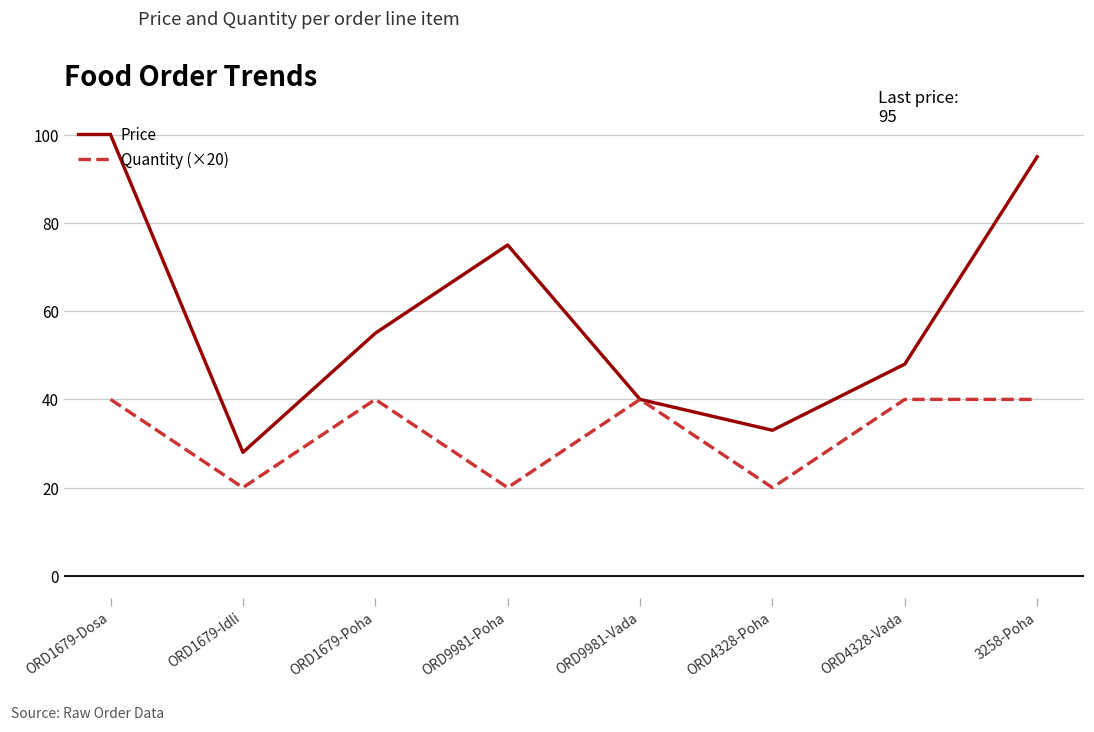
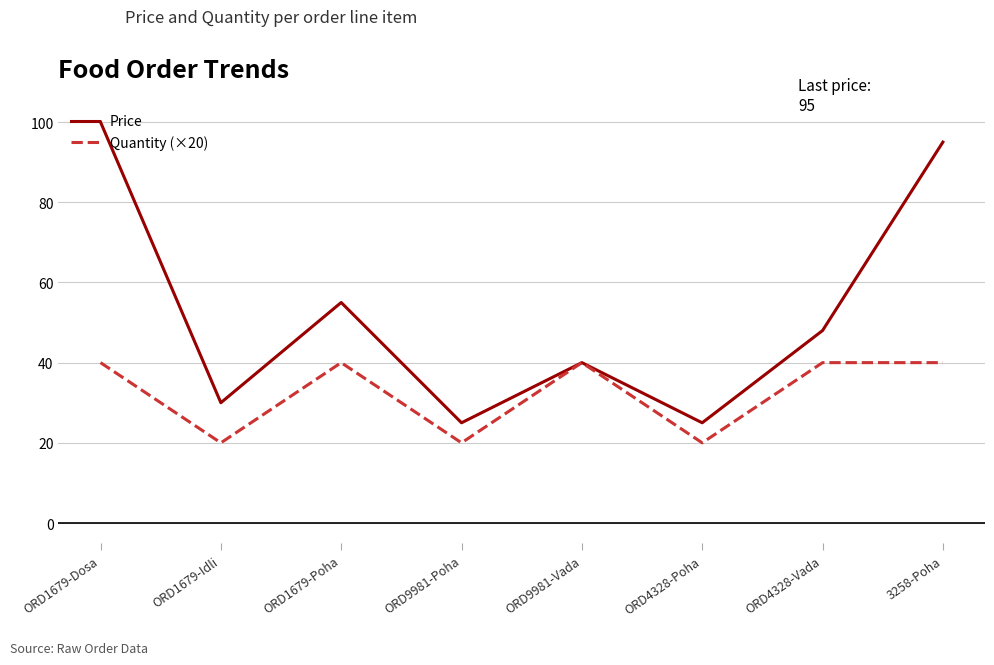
  {
    "Price": {
      "ORD1679-Dosa": 100,
-     "ORD1679-Idli": 28,
+     "ORD1679-Idli": 30,
      "ORD1679-Poha": 55,
-     "ORD9981-Poha": 75,
-     "ORD4328-Poha": 33,
+     "ORD9981-Poha": 25,
+     "ORD4328-Poha": 25,
      "ORD4328-Vada": 48,
      "3258-Poha": 95
    },
    "Quantity (×20)": {
      "ORD1679-Dosa": 40,
      "ORD1679-Idli": 20,
      "ORD1679-Poha": 40,
      "ORD9981-Poha": 20,
      "ORD4328-Poha": 20,
      "ORD4328-Vada": 40,
      "3258-Poha": 40
    }
  }
